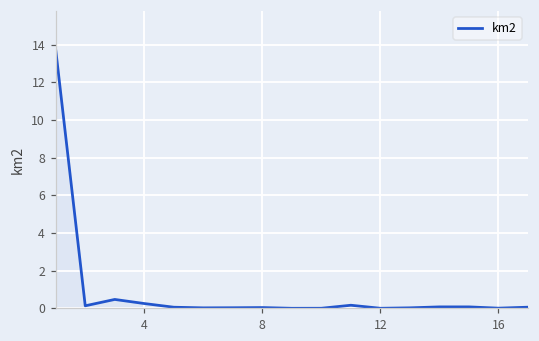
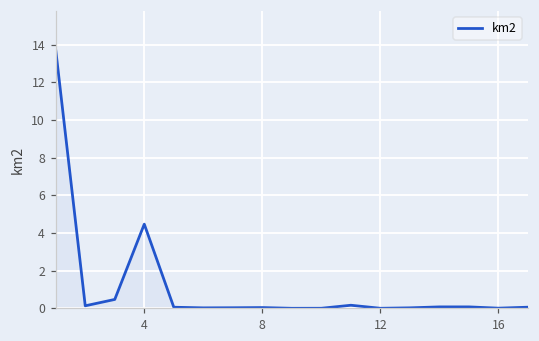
  {
-   "4": 0.3,
+   "4": 4.5,
    "8": 0.0,
    "12": 0.0,
    "16": 0.0
  }
